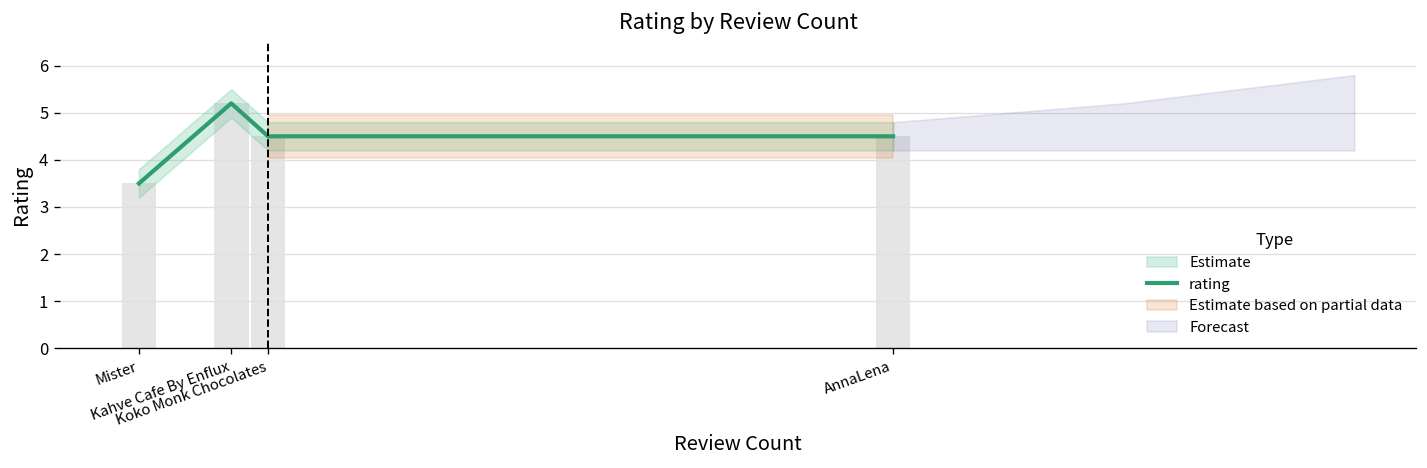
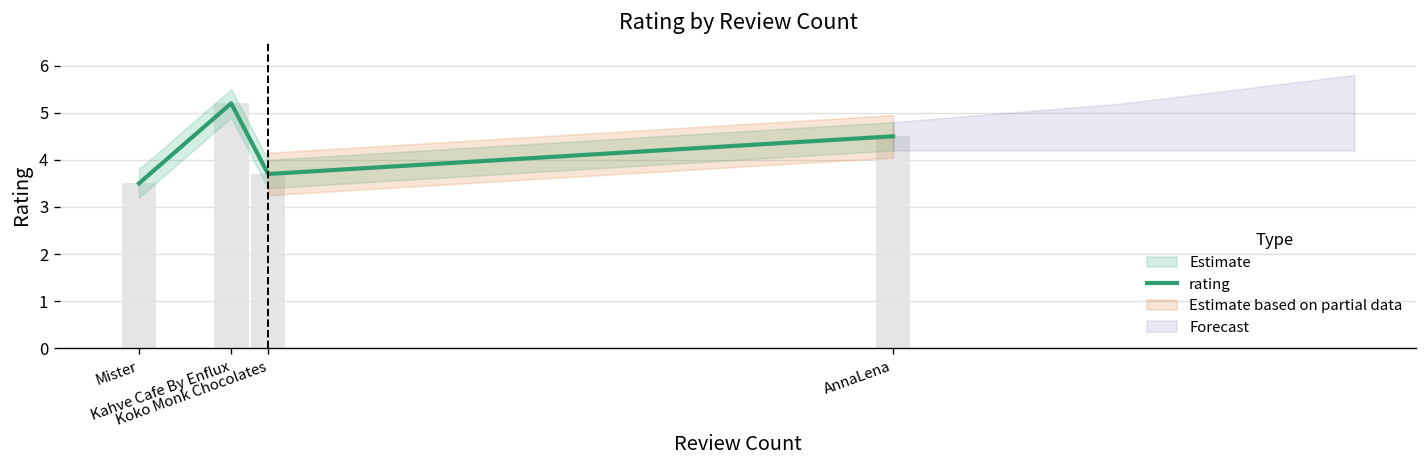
  {
    "rating": {
      "Mister": 3.5,
      "Kahve Cafe By Enflux": 5.2,
-     "Koko Monk Chocolates": 4.5,
+     "Koko Monk Chocolates": 3.7,
      "AnnaLena": 4.5
    }
  }
